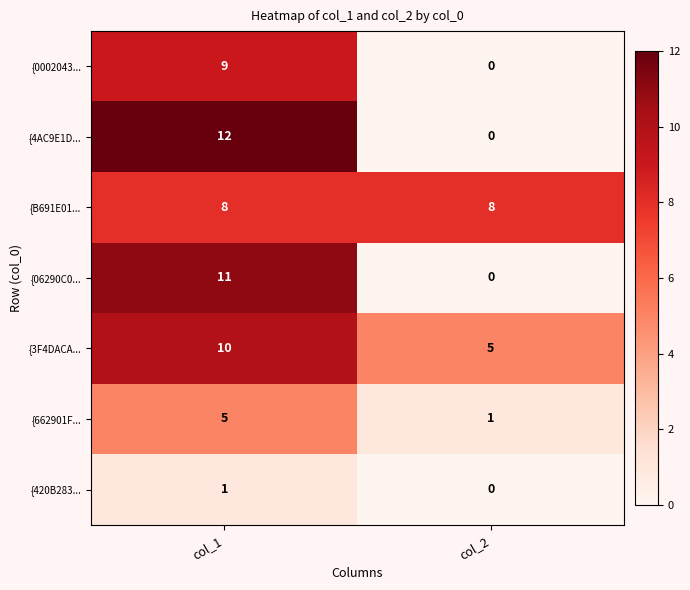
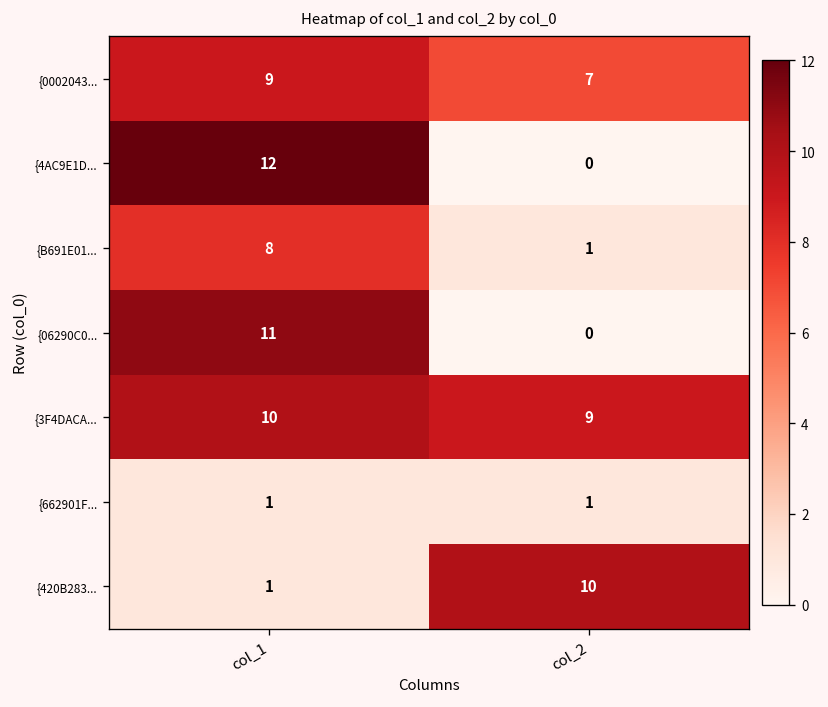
  {
    "{0002043...": {
      "col_1": 9,
-     "col_2": 0
+     "col_2": 7
    },
    "{4AC9E1D...": {
      "col_1": 12,
      "col_2": 0
    },
    "{B691E01...": {
      "col_1": 8,
-     "col_2": 8
+     "col_2": 1
    },
    "{06290C0...": {
      "col_1": 11,
      "col_2": 0
    },
    "{3F4DACA...": {
      "col_1": 10,
-     "col_2": 5
+     "col_2": 9
    },
    "{662901F...": {
-     "col_1": 5,
+     "col_1": 1,
      "col_2": 1
    },
    "{420B283...": {
      "col_1": 1,
-     "col_2": 0
+     "col_2": 10
    }
  }
